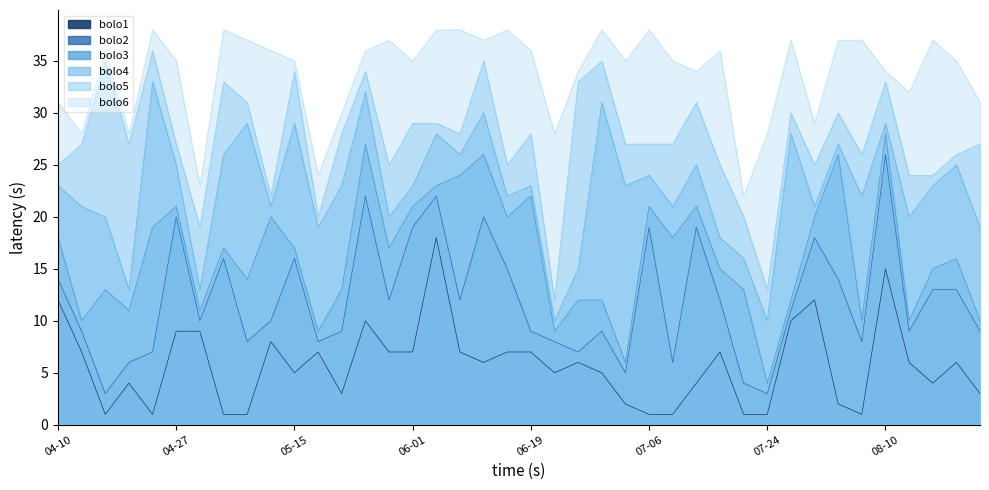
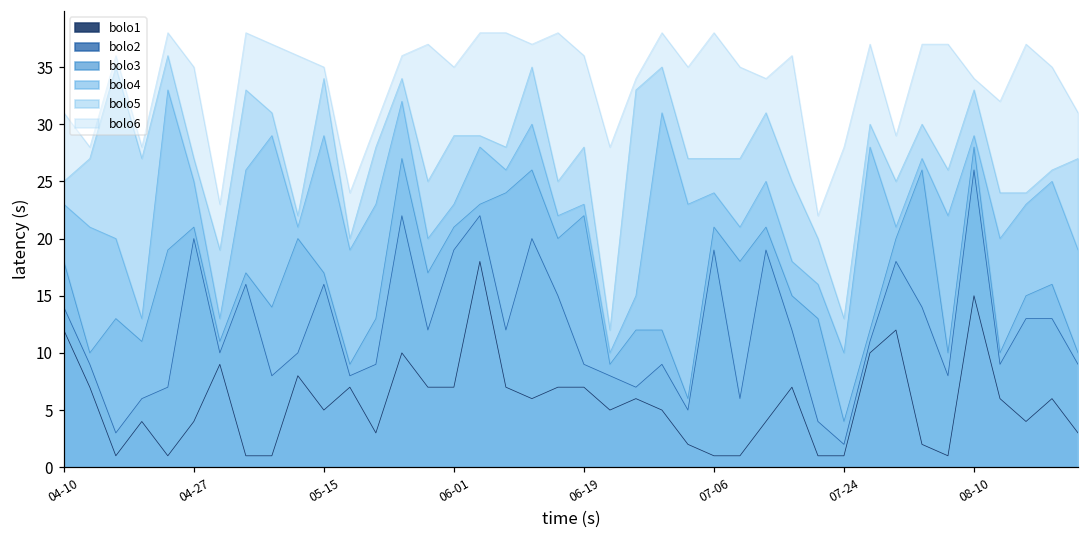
  {
    "bolo1": {
      "04-10": 12,
-     "04-27": 9,
+     "04-27": 4,
      "05-15": 5,
      "06-01": 7,
      "06-19": 7,
      "07-06": 1,
      "07-24": 1,
      "08-10": 15
    },
    "bolo2": {
      "04-10": 14,
      "04-27": 20,
      "05-15": 16,
      "06-01": 19,
      "06-19": 9,
      "07-06": 19,
-     "07-24": 3,
+     "07-24": 2,
      "08-10": 26
    }
  }
